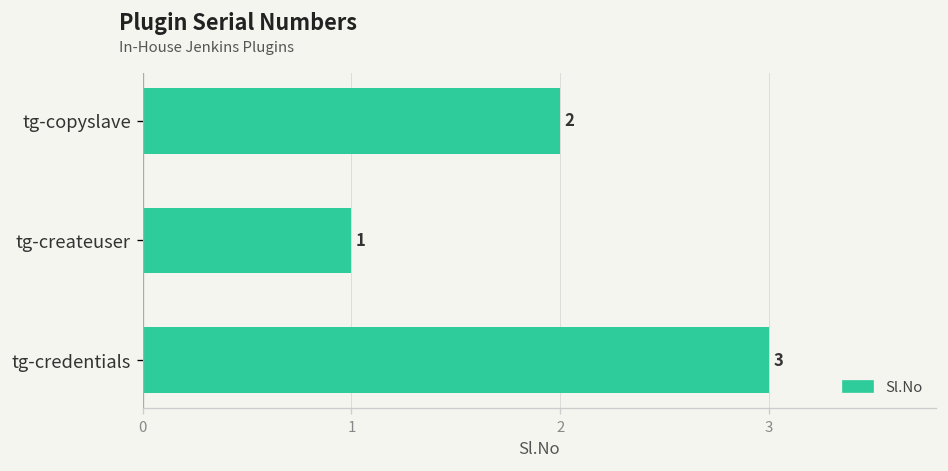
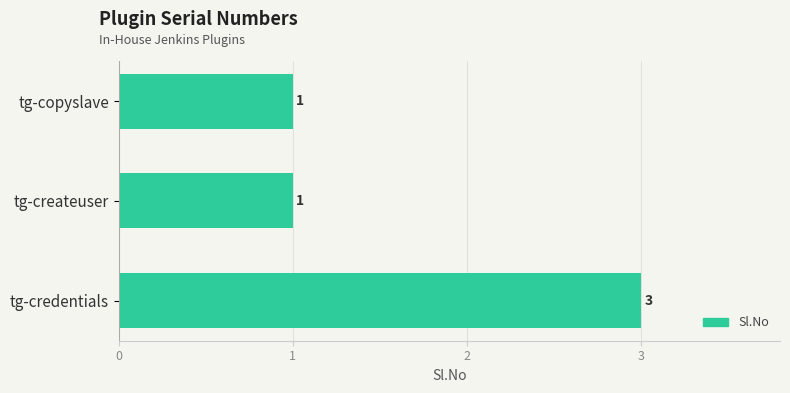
  {
-   "tg-copyslave": 2,
+   "tg-copyslave": 1,
    "tg-createuser": 1,
    "tg-credentials": 3
  }
